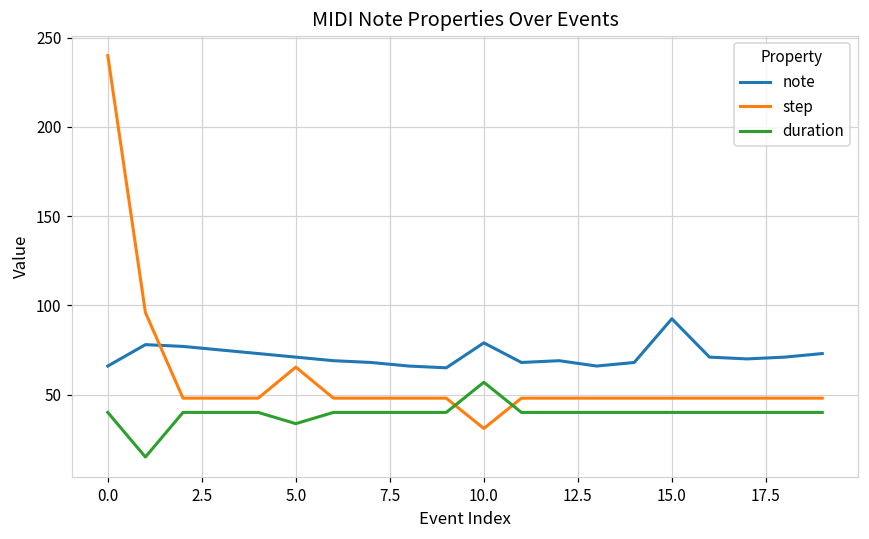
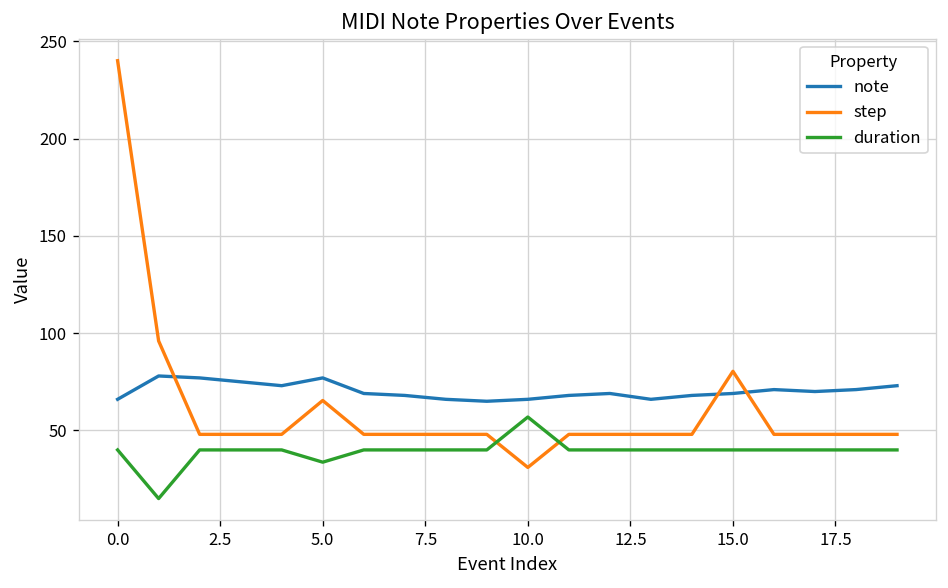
  {
    "note": {
      "0.0": 66,
-     "5.0": 71,
-     "10.0": 79,
-     "15.0": 93
+     "5.0": 77,
+     "10.0": 66,
+     "15.0": 69
    },
    "step": {
      "0.0": 240,
      "5.0": 65,
      "10.0": 31,
-     "15.0": 48
+     "15.0": 80
    },
    "duration": {
      "0.0": 40,
      "5.0": 34,
      "10.0": 57,
      "15.0": 40
    }
  }
